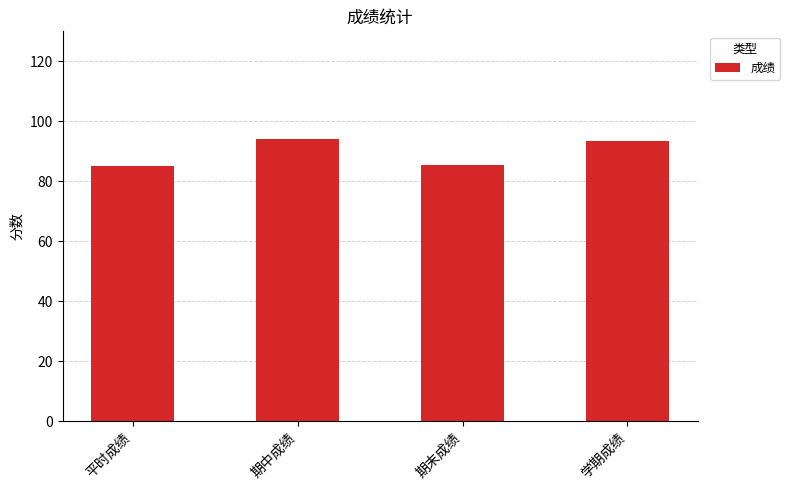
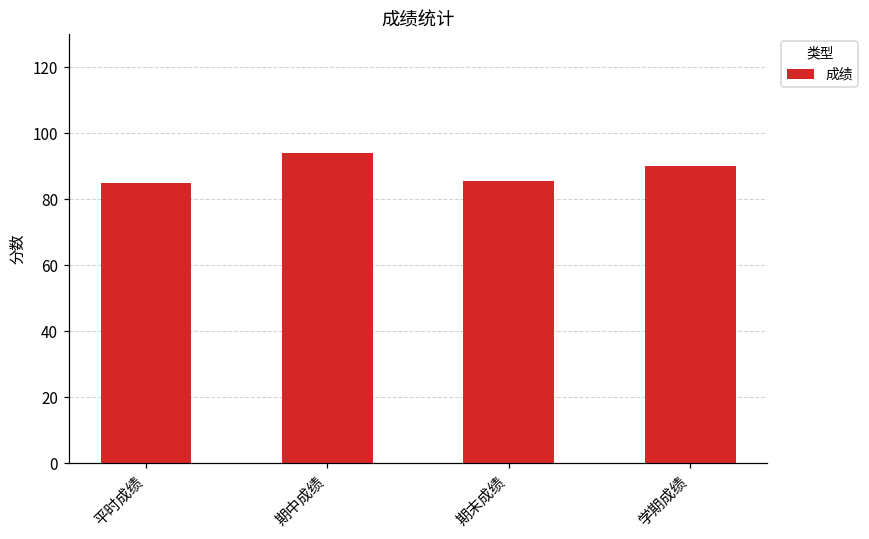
  {
    "平时成绩": 85,
    "期中成绩": 94,
    "期末成绩": 86,
-   "学期成绩": 94
+   "学期成绩": 90
  }
